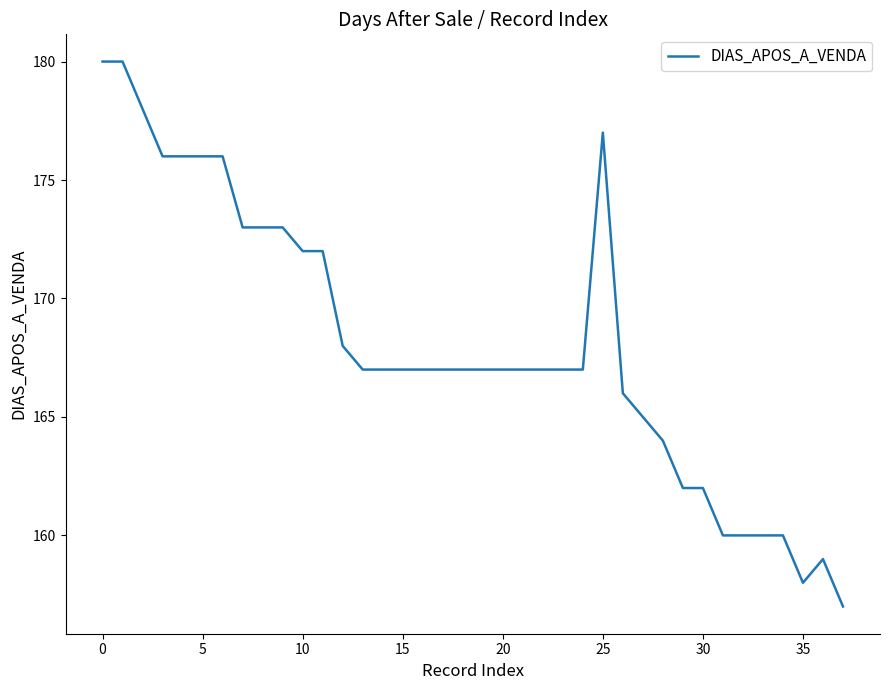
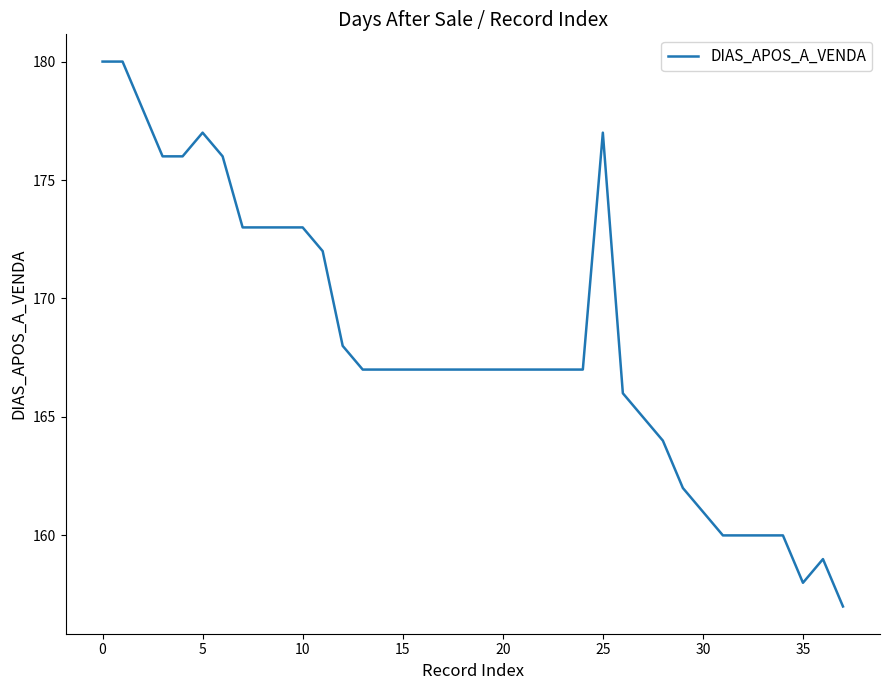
  {
    "0": 180,
-   "5": 176,
-   "10": 172,
+   "5": 177,
+   "10": 173,
    "15": 167,
    "20": 167,
    "25": 177,
-   "30": 162,
+   "30": 161,
    "35": 158
  }
